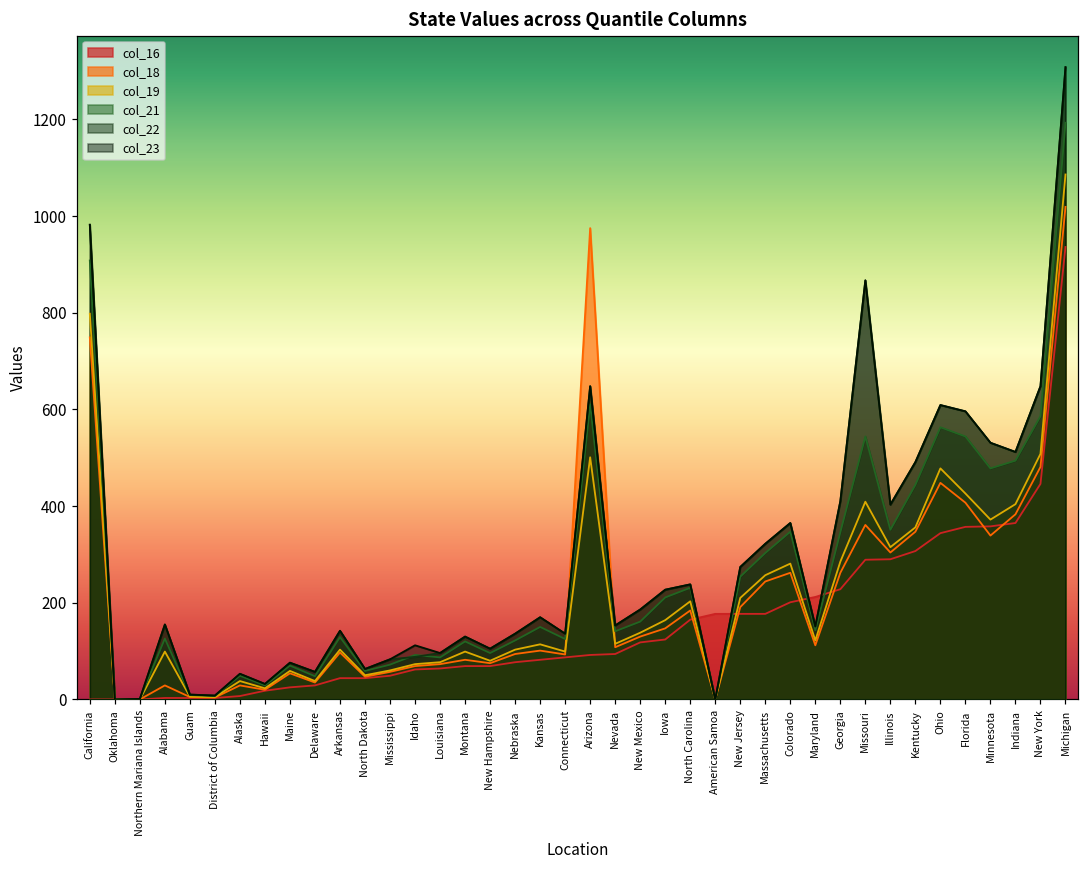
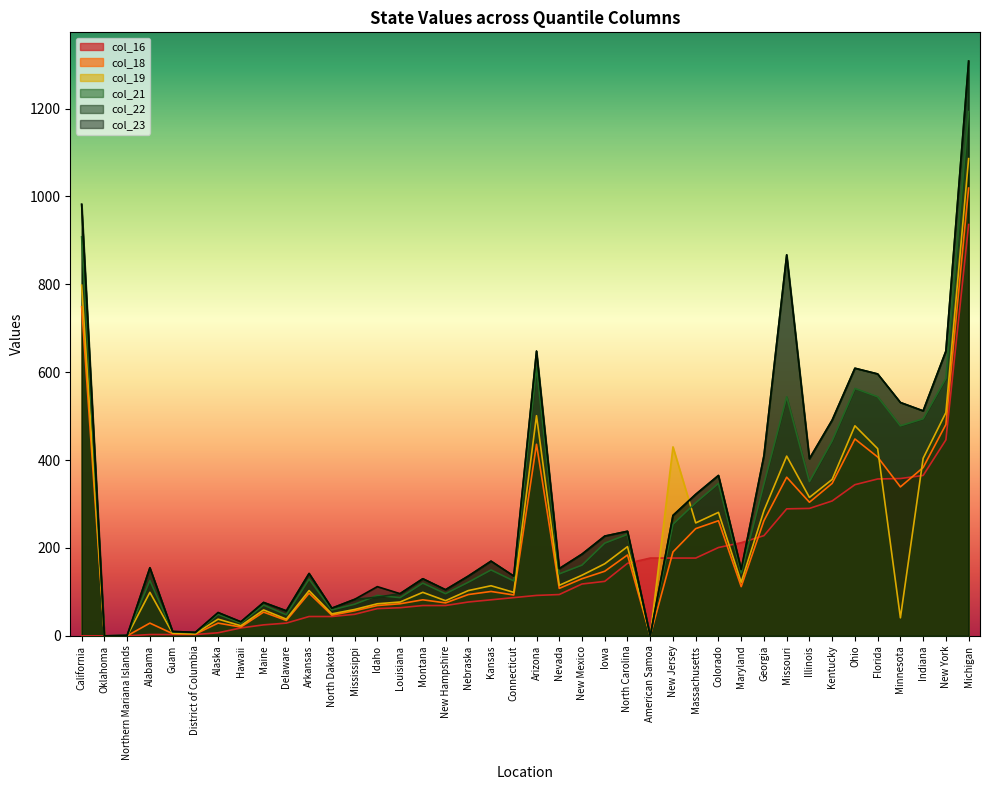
  {
    "col_16": {
      "California": 0,
      "Alabama": 0,
      "Alaska": 10,
      "Maine": 30,
      "Delaware": 30,
      "Arkansas": 40,
      "Mississippi": 50,
      "Idaho": 60,
      "Louisiana": 60,
      "Montana": 70,
      "New Hampshire": 70,
      "Nebraska": 80,
      "Kansas": 80,
      "Connecticut": 90,
      "Arizona": 90,
      "Nevada": 90,
      "New Mexico": 120,
      "Iowa": 120,
      "North Carolina": 170,
      "American Samoa": 180,
      "New Jersey": 180,
      "Massachusetts": 180,
      "Colorado": 200,
      "Maryland": 210,
      "Georgia": 230,
      "Missouri": 290,
      "Illinois": 290,
      "Kentucky": 310,
      "Ohio": 340,
      "Florida": 360,
      "Minnesota": 360,
      "Indiana": 370,
      "New York": 450,
      "Michigan": 940
    },
    "col_18": {
      "California": 750,
      "Alabama": 30,
      "Alaska": 30,
      "Arkansas": 100,
      "Montana": 80,
      "Nebraska": 90,
      "Kansas": 100,
      "Connecticut": 90,
-     "Arizona": 980,
+     "Arizona": 440,
      "Nevada": 110,
      "New Mexico": 130,
      "Iowa": 150,
      "North Carolina": 180,
      "New Jersey": 190,
      "Massachusetts": 240,
      "Colorado": 260,
      "Maryland": 110,
      "Georgia": 260,
      "Missouri": 360,
      "Illinois": 300,
      "Kentucky": 350,
      "Ohio": 450,
      "Florida": 410,
      "Minnesota": 340,
      "Indiana": 380,
      "New York": 480,
      "Michigan": 1020
    },
    "col_19": {
      "California": 800,
      "Alabama": 100,
      "Alaska": 40,
      "Arkansas": 100,
      "Montana": 100,
      "Nebraska": 100,
      "Kansas": 110,
      "Connecticut": 100,
      "Arizona": 500,
      "Nevada": 120,
      "New Mexico": 140,
      "Iowa": 160,
      "North Carolina": 200,
-     "New Jersey": 210,
+     "New Jersey": 430,
      "Massachusetts": 260,
      "Colorado": 280,
      "Maryland": 120,
      "Georgia": 290,
      "Missouri": 410,
      "Illinois": 320,
      "Kentucky": 360,
      "Ohio": 480,
      "Florida": 430,
-     "Minnesota": 370,
+     "Minnesota": 40,
      "Indiana": 400,
      "New York": 510,
      "Michigan": 1090
    }
  }
